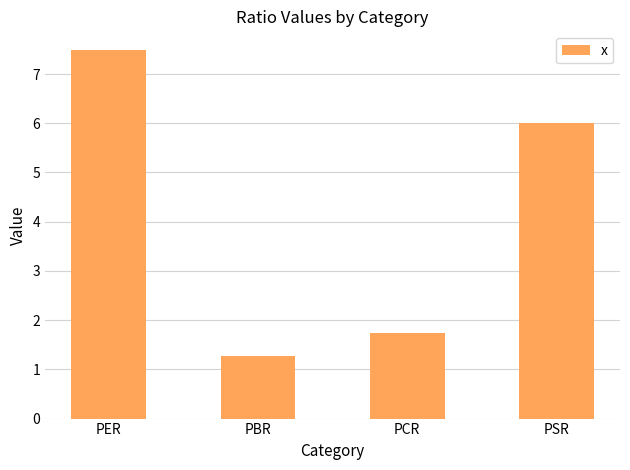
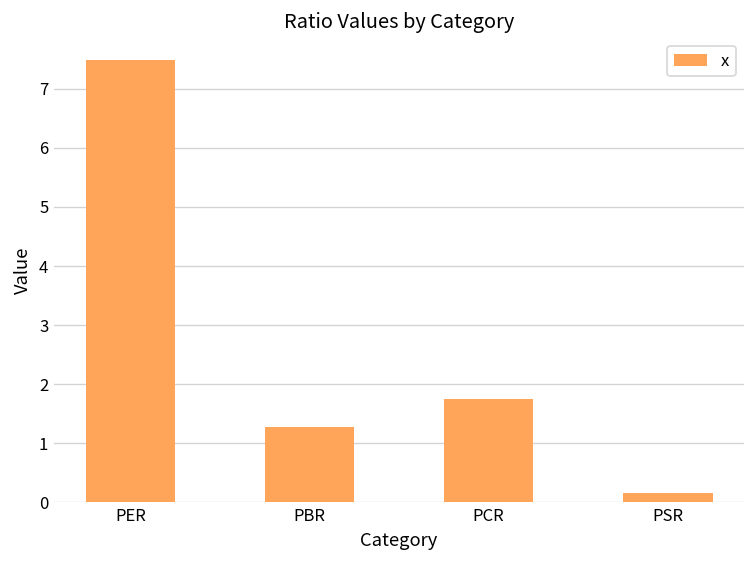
  {
    "PER": 7.5,
    "PBR": 1.3,
    "PCR": 1.7,
-   "PSR": 6.0
+   "PSR": 0.2
  }
